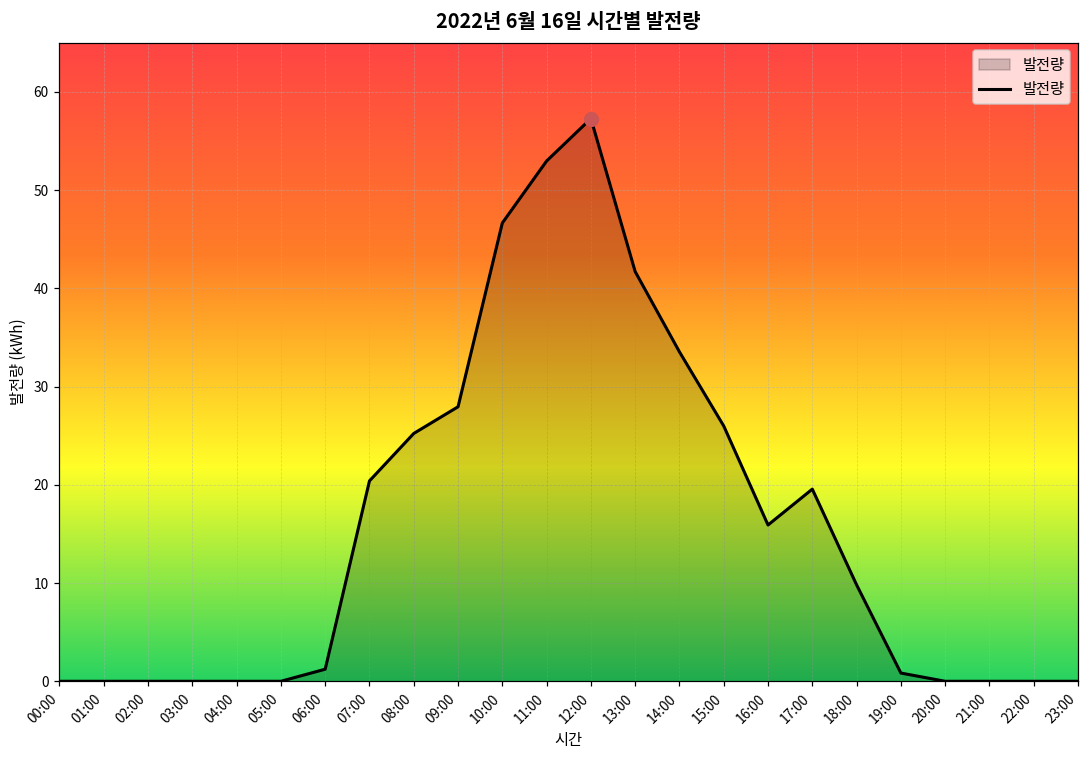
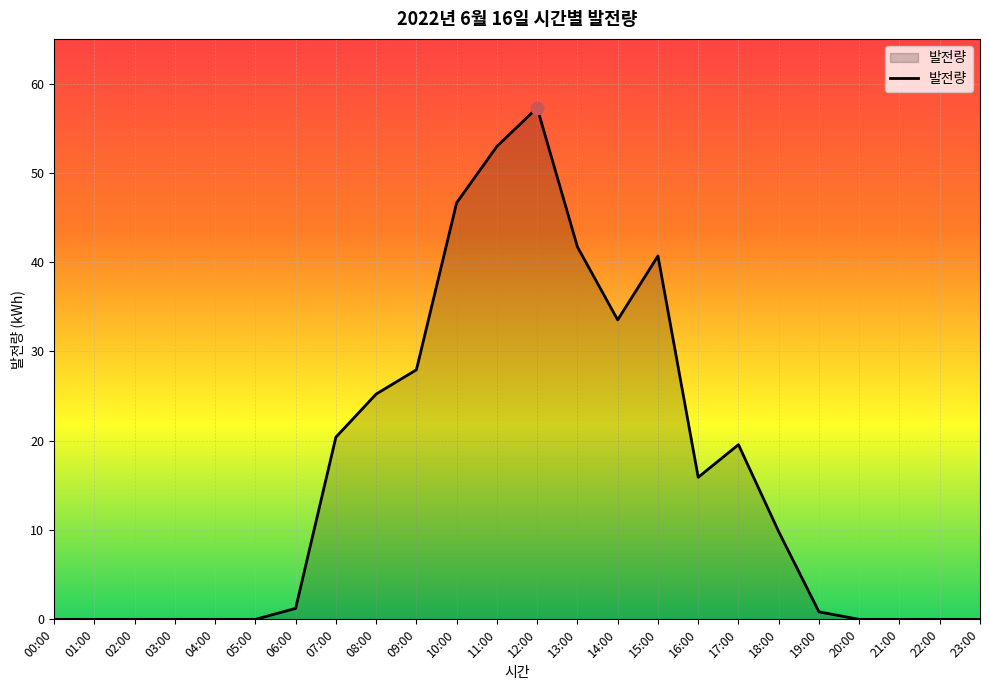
  {
    "발전량": {
      "00:00": 0,
      "01:00": 0,
      "02:00": 0,
      "03:00": 0,
      "04:00": 0,
      "05:00": 0,
      "06:00": 1,
      "07:00": 20,
      "08:00": 25,
      "09:00": 28,
      "10:00": 47,
      "11:00": 53,
      "13:00": 42,
      "14:00": 34,
-     "15:00": 26,
+     "15:00": 41,
      "16:00": 16,
      "17:00": 20,
      "18:00": 10,
      "19:00": 1,
      "20:00": 0,
      "21:00": 0,
      "22:00": 0,
      "23:00": 0
    }
  }
